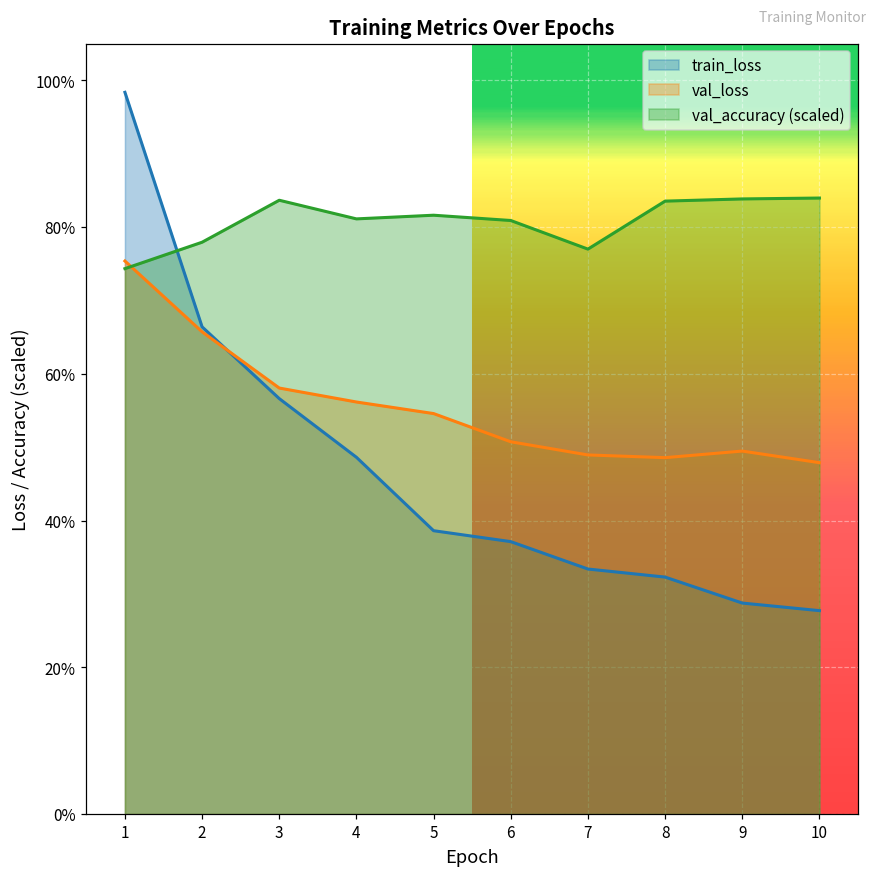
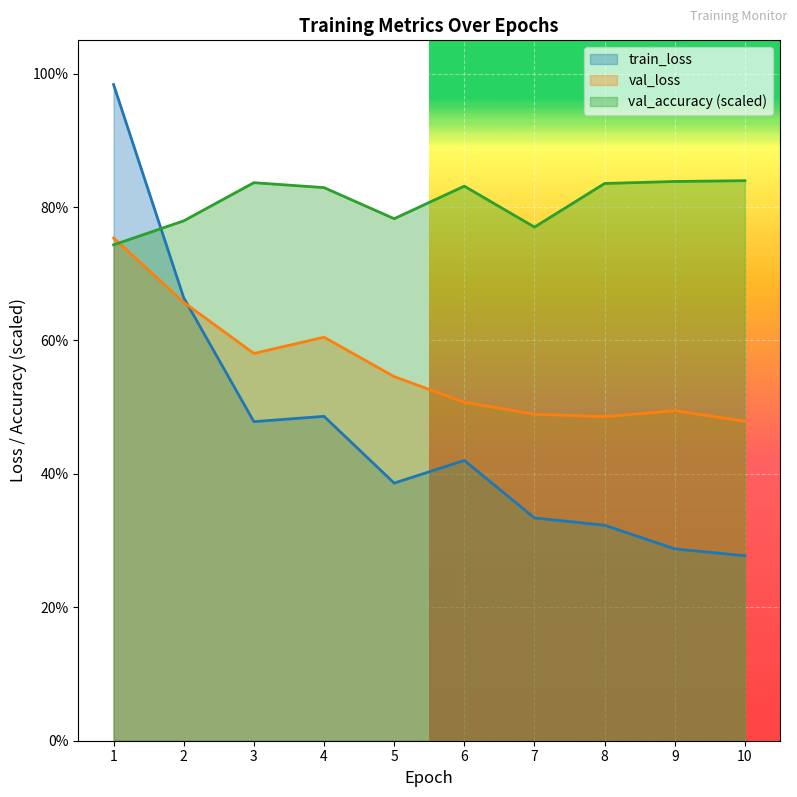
  {
    "train_loss": {
      "1": "98%",
      "2": "66%",
-     "3": "57%",
+     "3": "48%",
      "4": "49%",
      "5": "39%",
-     "6": "37%",
+     "6": "42%",
      "7": "33%",
      "8": "32%",
      "9": "29%",
      "10": "28%"
    },
    "val_loss": {
      "1": "75%",
      "2": "66%",
      "3": "58%",
-     "4": "56%",
+     "4": "60%",
      "5": "55%",
      "6": "51%",
      "7": "49%",
      "8": "49%",
      "9": "49%",
      "10": "48%"
    },
    "val_accuracy (scaled)": {
      "1": "74%",
      "2": "78%",
      "3": "84%",
-     "4": "81%",
-     "5": "82%",
-     "6": "81%",
+     "4": "83%",
+     "5": "78%",
+     "6": "83%",
      "7": "77%",
      "8": "84%",
      "9": "84%",
      "10": "84%"
    }
  }
